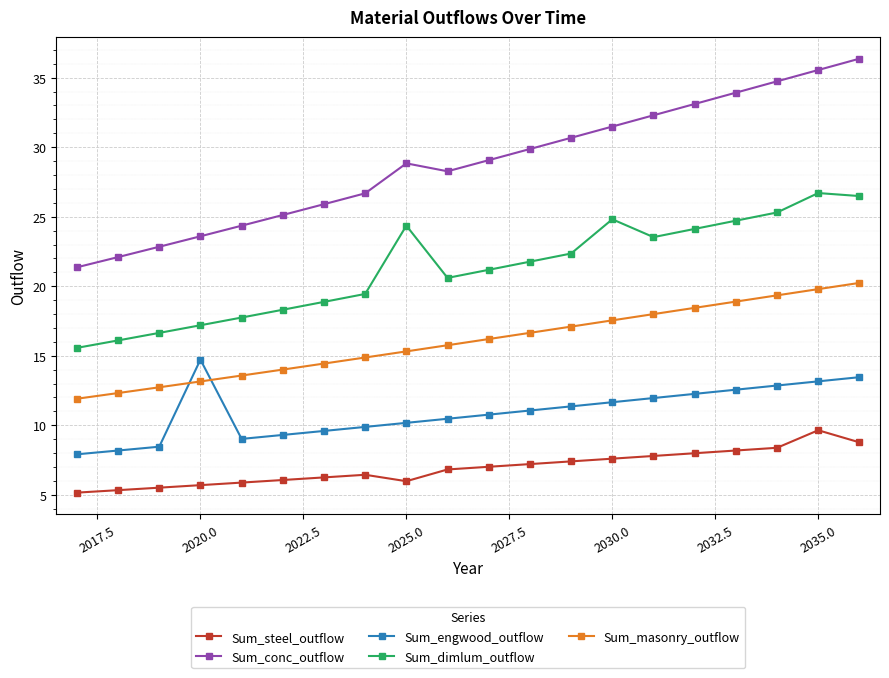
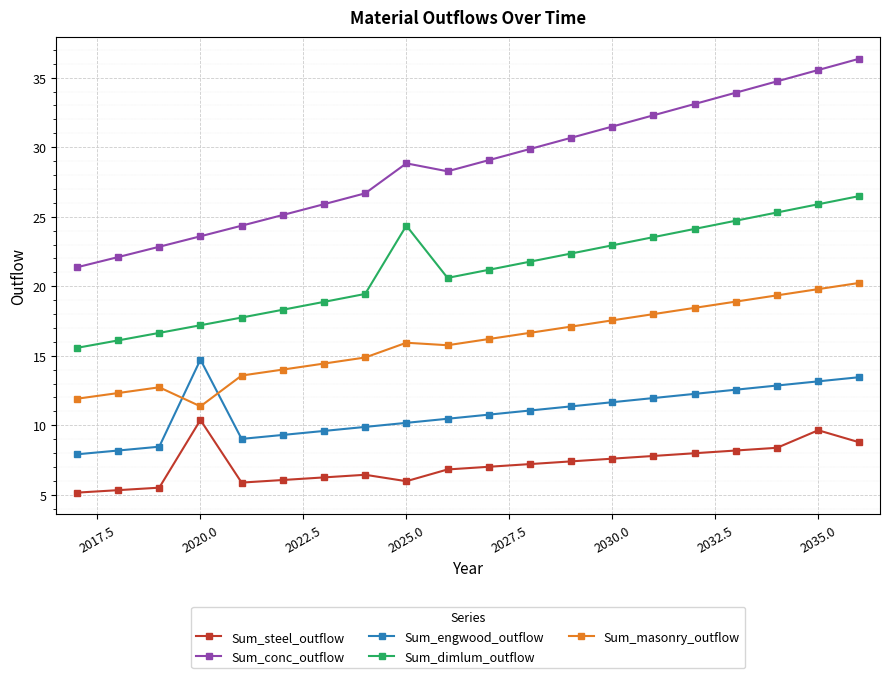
  {
    "Sum_steel_outflow": {
-     "2020.0": 5.7,
+     "2020.0": 10.4,
      "2025.0": 6.0,
      "2030.0": 7.6,
      "2035.0": 9.6
    },
    "Sum_conc_outflow": {
      "2020.0": 23.6,
      "2025.0": 28.8,
      "2030.0": 31.5,
      "2035.0": 35.6
    },
    "Sum_engwood_outflow": {
      "2020.0": 14.7,
      "2025.0": 10.2,
      "2030.0": 11.7,
      "2035.0": 13.2
    },
    "Sum_dimlum_outflow": {
      "2020.0": 17.2,
      "2025.0": 24.4,
-     "2030.0": 24.8,
-     "2035.0": 26.7
+     "2030.0": 22.9,
+     "2035.0": 25.9
    },
    "Sum_masonry_outflow": {
-     "2020.0": 13.2,
-     "2025.0": 15.3,
+     "2020.0": 11.4,
+     "2025.0": 15.9,
      "2030.0": 17.5,
      "2035.0": 19.8
    }
  }
